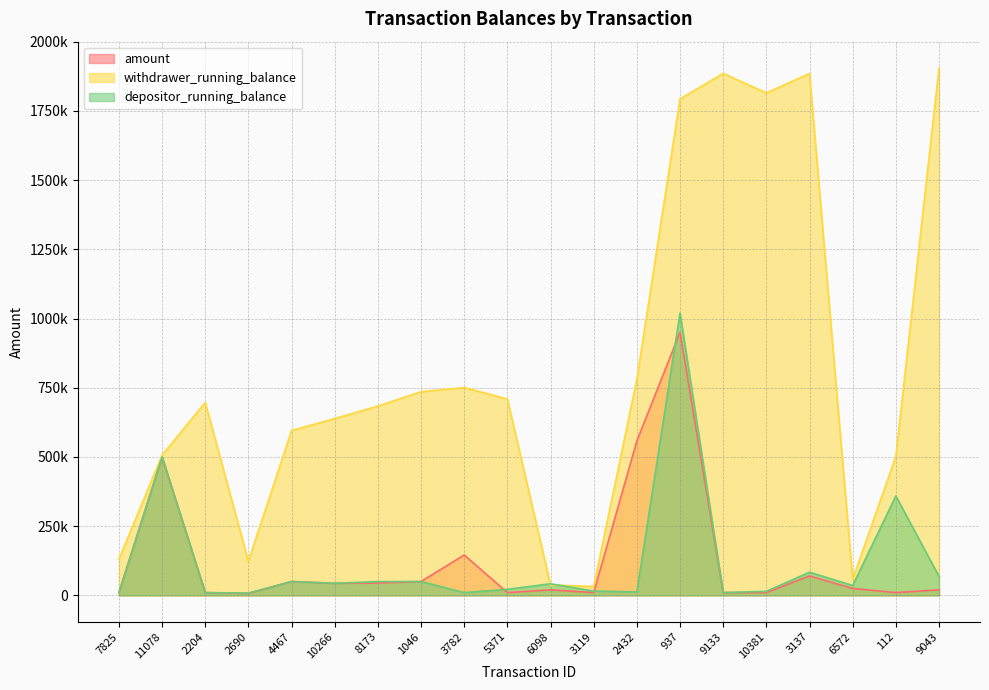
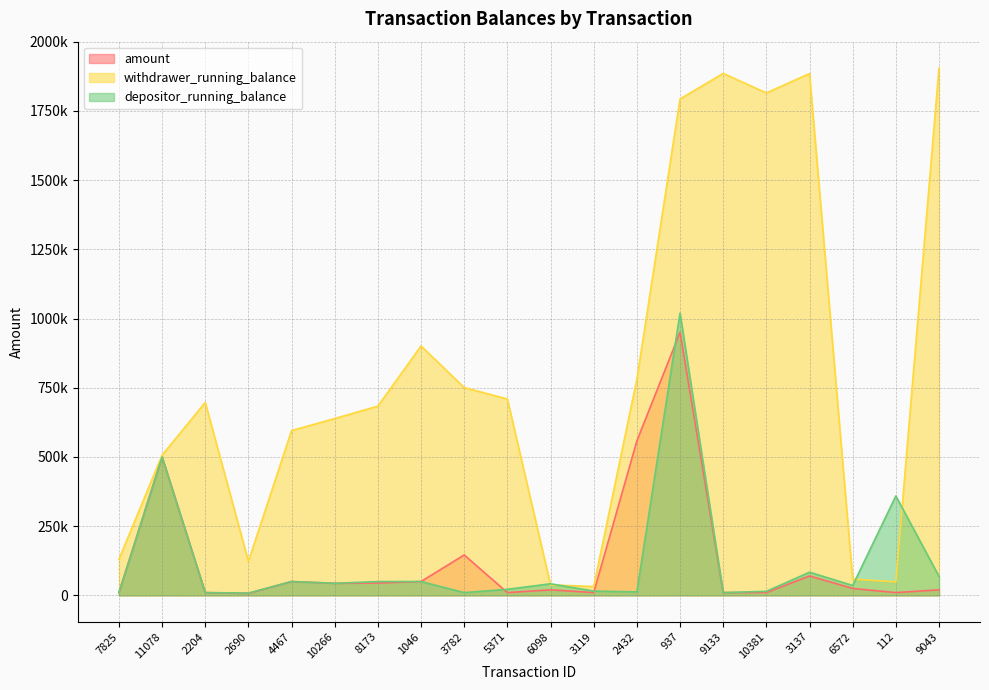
  {
    "amount": {
      "3782": 150000,
      "5371": 10000,
      "6098": 20000,
      "2432": 560000,
      "937": 950000,
      "3137": 70000,
      "6572": 30000,
      "112": 10000,
      "9043": 20000
    },
    "withdrawer_running_balance": {
      "7825": 130000,
      "2204": 700000,
      "2690": 120000,
      "4467": 600000,
      "10266": 640000,
      "8173": 680000,
-     "1046": 740000,
+     "1046": 900000,
      "3782": 750000,
      "5371": 710000,
      "3119": 30000,
      "2432": 780000,
      "937": 1790000,
      "9133": 1890000,
      "10381": 1820000,
      "3137": 1890000,
      "6572": 60000,
-     "112": 500000,
+     "112": 50000,
      "9043": 1910000
    },
    "depositor_running_balance": {
      "3782": 10000,
      "5371": 20000,
      "2432": 10000,
      "937": 1020000,
      "3137": 80000,
      "6572": 40000,
      "112": 360000,
      "9043": 70000
    }
  }
